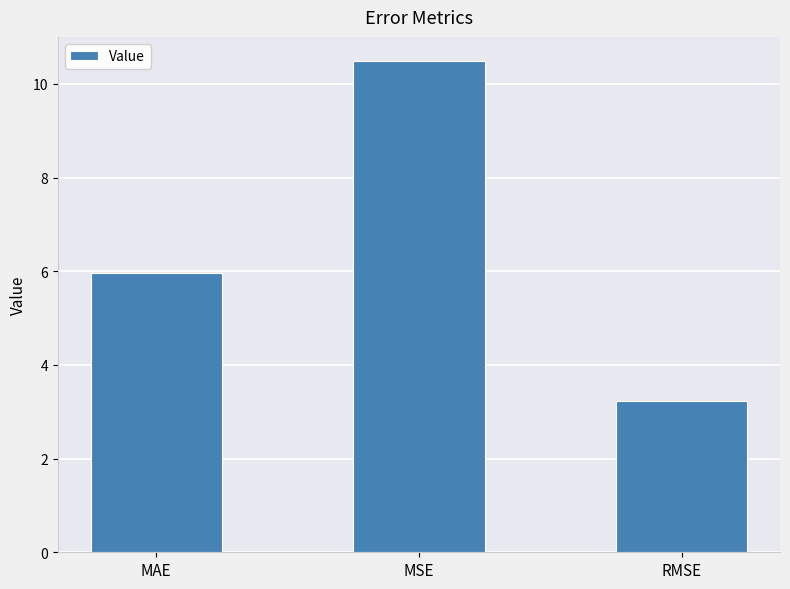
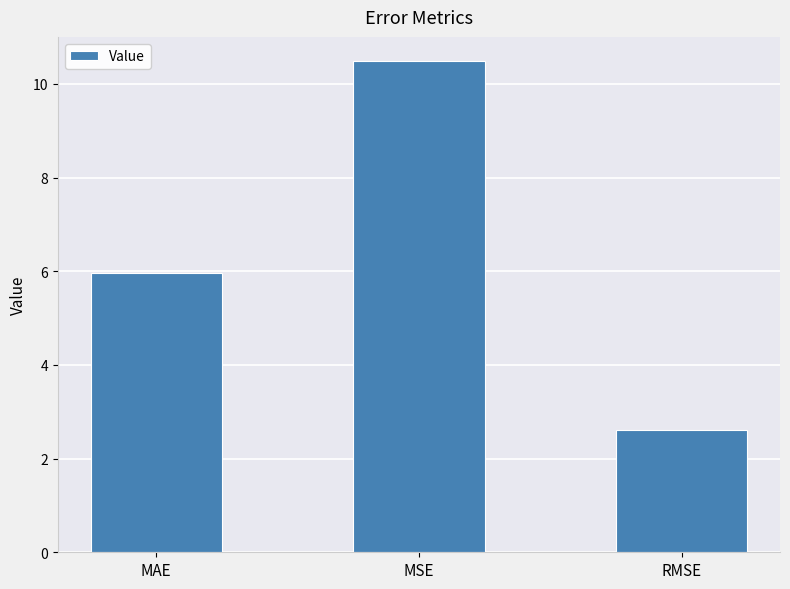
  {
    "MAE": 6.0,
    "MSE": 10.5,
-   "RMSE": 3.2
+   "RMSE": 2.6
  }
